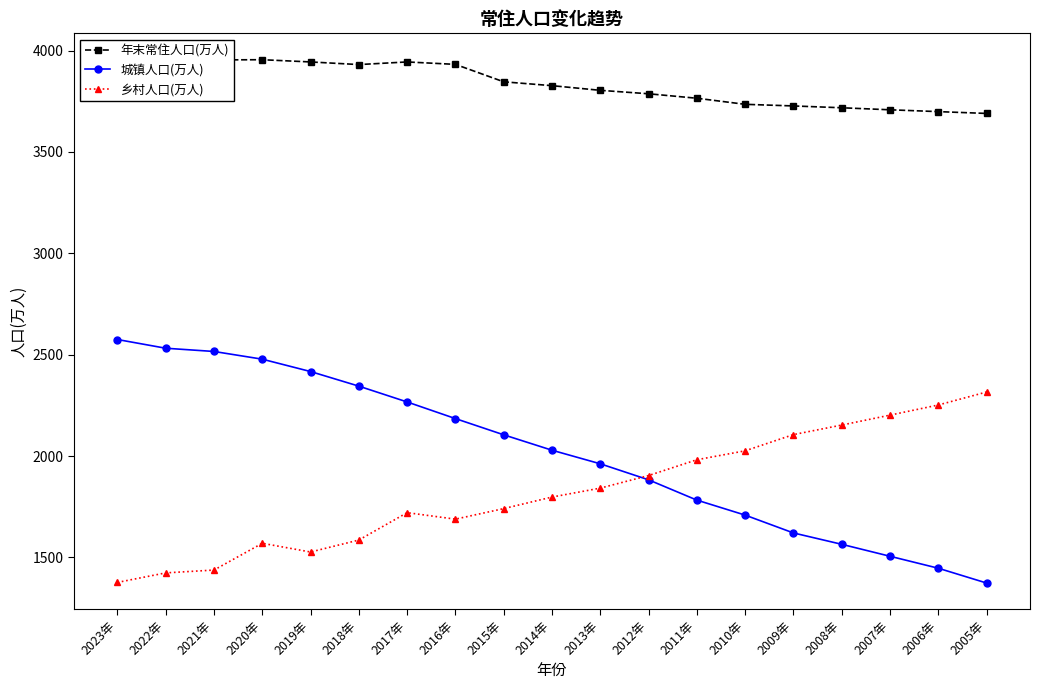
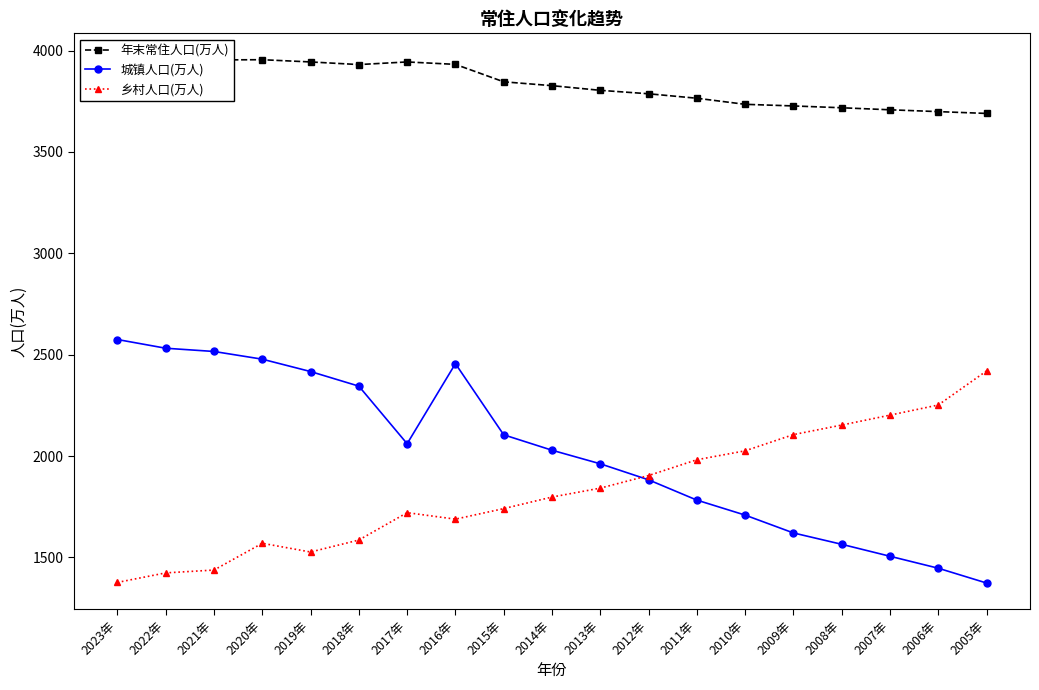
  {
    "年末常住人口(万人)": {
      "2020年": 3960,
      "2019年": 3940,
      "2018年": 3930,
      "2017年": 3940,
      "2016年": 3930,
      "2015年": 3850,
      "2014年": 3830,
      "2013年": 3800,
      "2012年": 3790,
      "2011年": 3770,
      "2010年": 3740,
      "2009年": 3730,
      "2008年": 3720,
      "2007年": 3710,
      "2006年": 3700,
      "2005年": 3690
    },
    "城镇人口(万人)": {
      "2023年": 2580,
      "2022年": 2530,
      "2021年": 2520,
      "2020年": 2480,
      "2019年": 2420,
      "2018年": 2350,
-     "2017年": 2270,
-     "2016年": 2190,
+     "2017年": 2060,
+     "2016年": 2460,
      "2015年": 2110,
      "2014年": 2030,
      "2013年": 1960,
      "2012年": 1880,
      "2011年": 1780,
      "2010年": 1710,
      "2009年": 1620,
      "2008年": 1570,
      "2007年": 1510,
      "2006年": 1450,
      "2005年": 1370
    },
    "乡村人口(万人)": {
      "2023年": 1380,
      "2022年": 1420,
      "2021年": 1440,
      "2020年": 1570,
      "2019年": 1530,
      "2018年": 1590,
      "2017年": 1720,
      "2016年": 1690,
      "2015年": 1740,
      "2014年": 1800,
      "2013年": 1840,
      "2012年": 1900,
      "2011年": 1980,
      "2010年": 2030,
      "2009年": 2110,
      "2008年": 2150,
      "2007年": 2200,
      "2006年": 2250,
-     "2005年": 2320
+     "2005年": 2420
    }
  }
